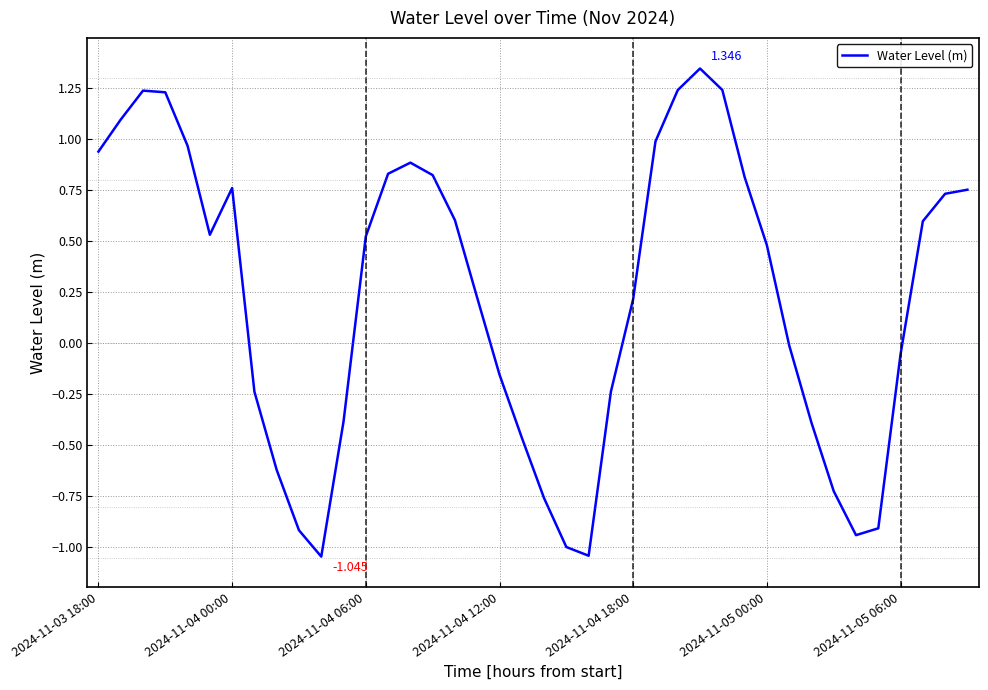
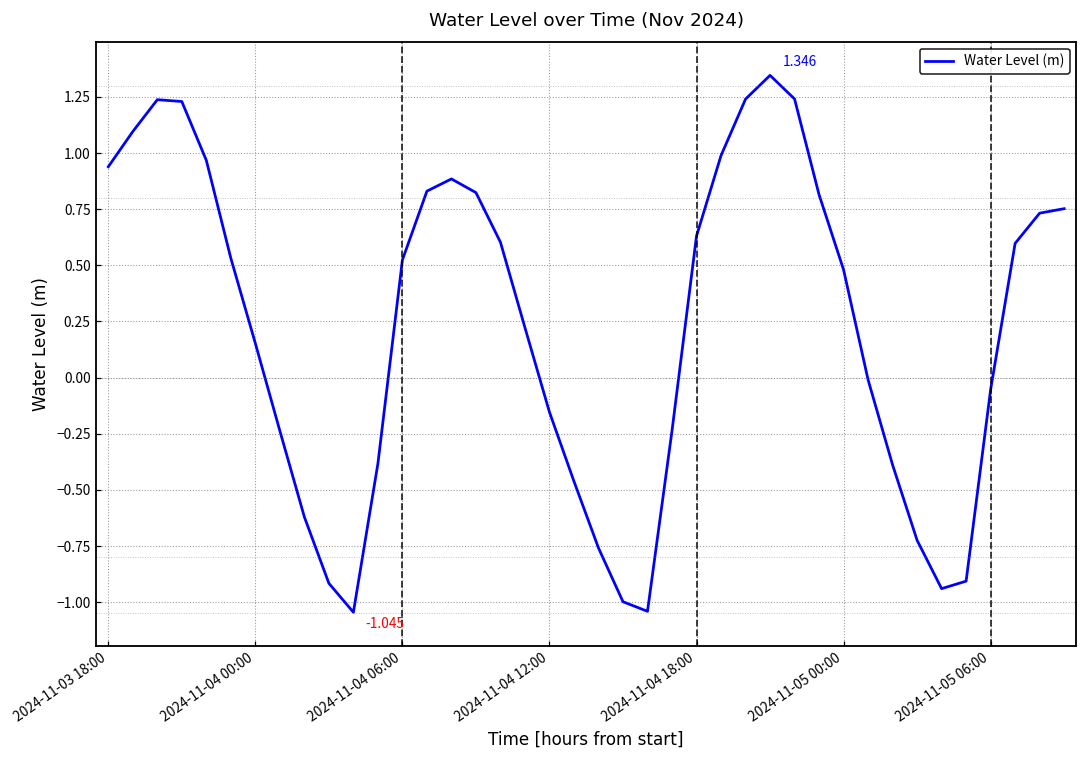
  {
    "2024-11-03 18:00": 0.94,
-   "2024-11-04 00:00": 0.76,
+   "2024-11-04 00:00": 0.15,
    "2024-11-04 06:00": 0.52,
    "2024-11-04 12:00": -0.15,
-   "2024-11-04 18:00": 0.22,
+   "2024-11-04 18:00": 0.63,
    "2024-11-05 00:00": 0.48,
    "2024-11-05 06:00": -0.05
  }
